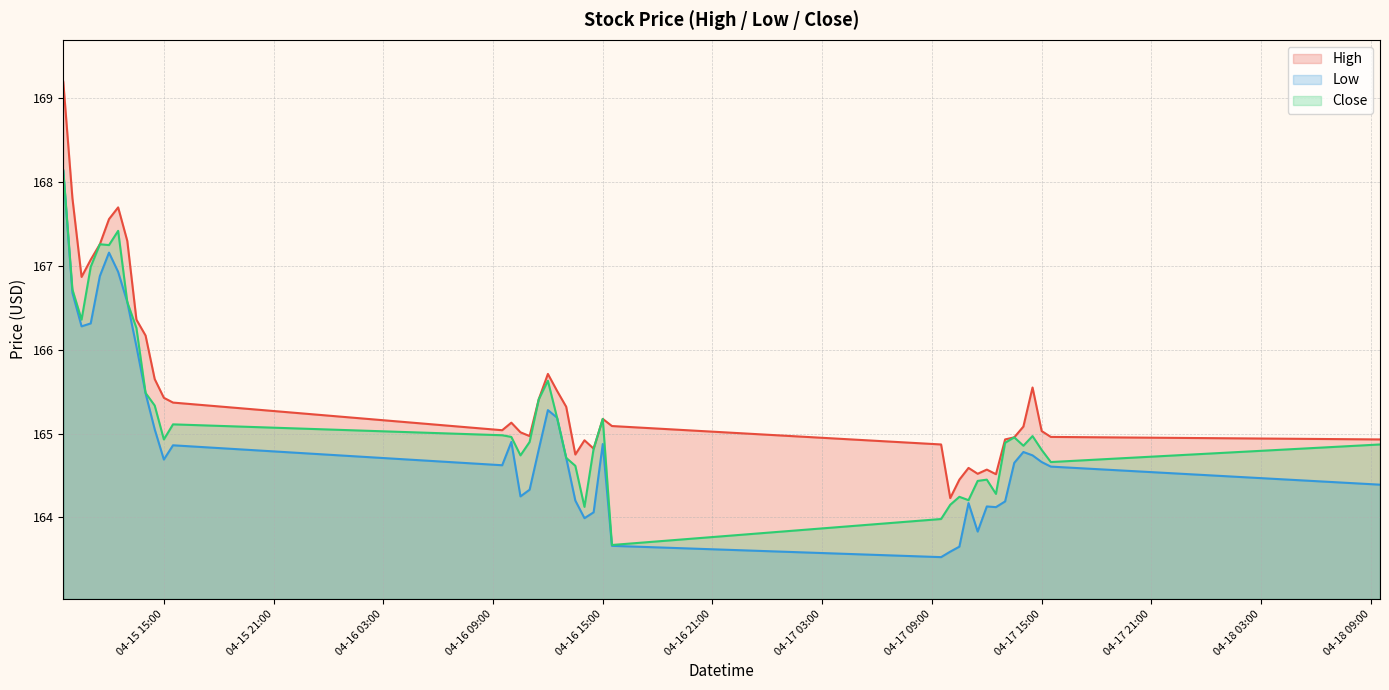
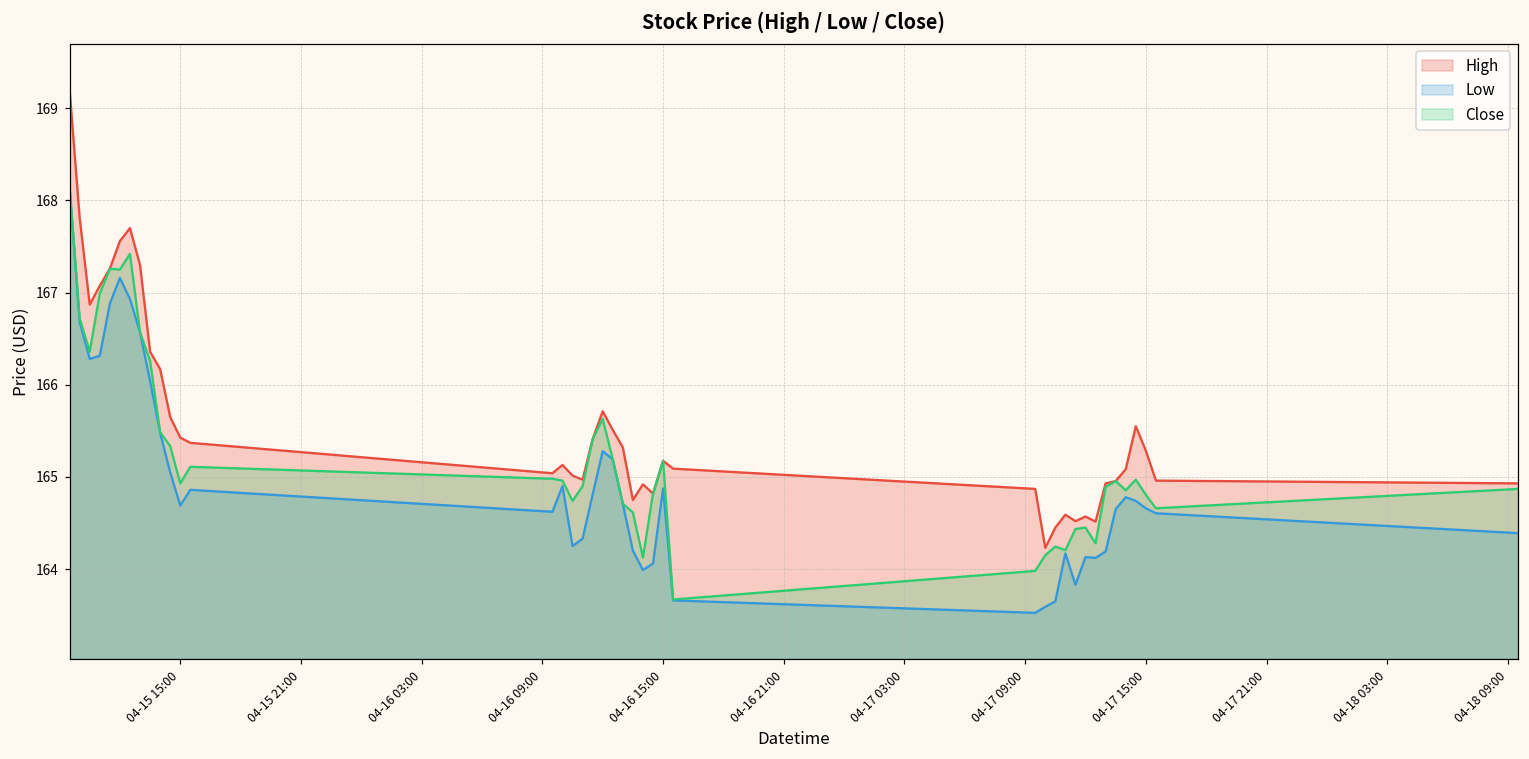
  {
    "High": {
      "04-15 15:00": 165.4,
-     "04-17 15:00": 165.0
+     "04-17 15:00": 165.3
    }
  }
